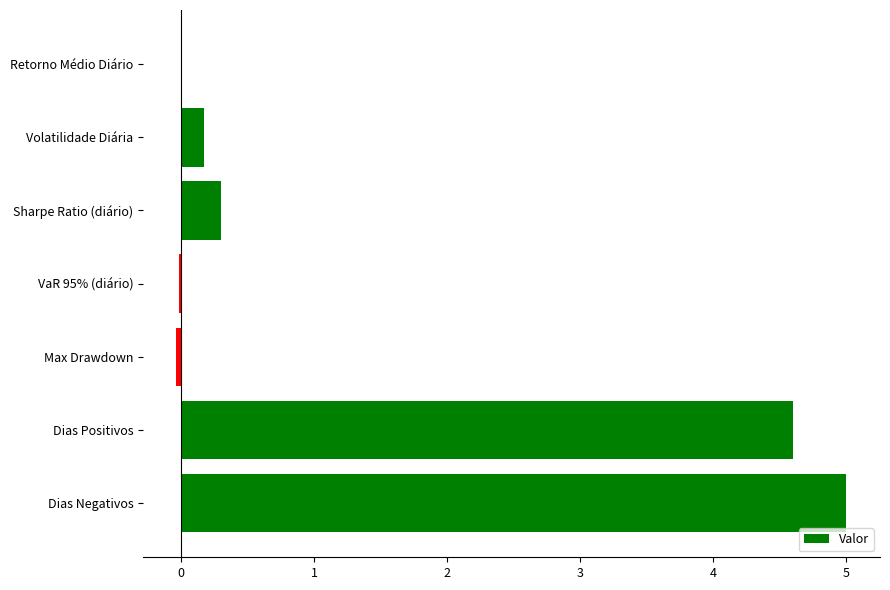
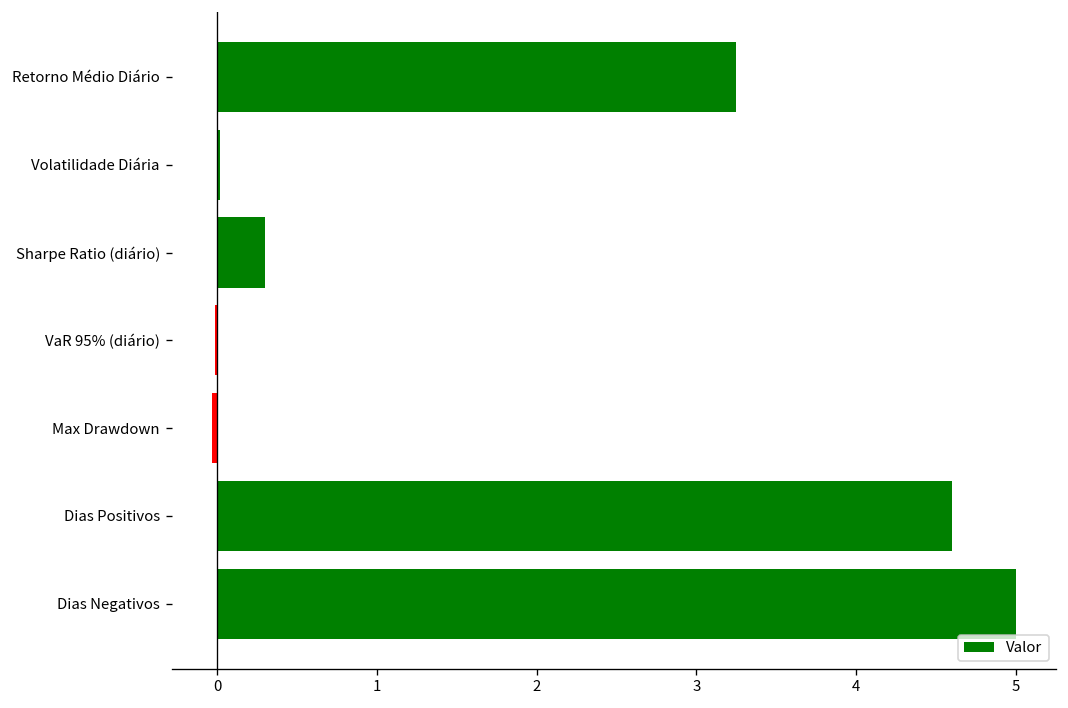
  {
-   "Retorno Médio Diário": 0.00,
-   "Volatilidade Diária": 0.17,
+   "Retorno Médio Diário": 3.25,
+   "Volatilidade Diária": 0.02,
    "Sharpe Ratio (diário)": 0.30,
    "Max Drawdown": -0.03,
    "Dias Positivos": 4.60,
    "Dias Negativos": 5.00
  }
